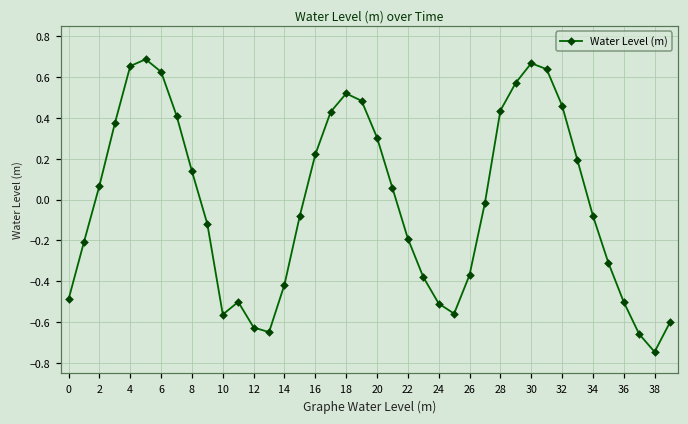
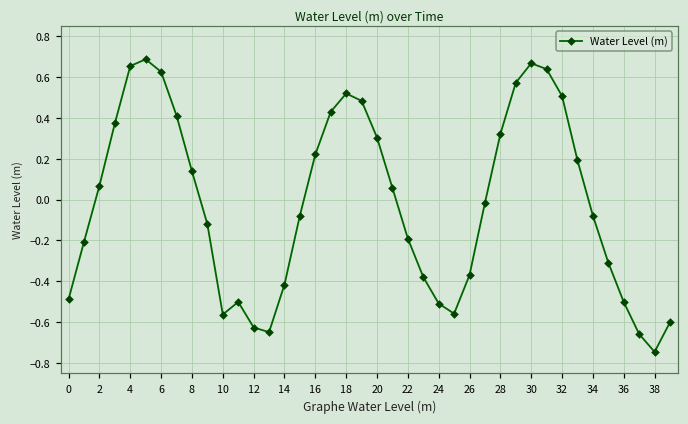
  {
    "0": -0.49,
    "2": 0.07,
    "4": 0.65,
    "6": 0.63,
    "8": 0.14,
    "10": -0.56,
    "12": -0.63,
    "14": -0.42,
    "16": 0.22,
    "18": 0.52,
    "20": 0.30,
    "22": -0.19,
    "24": -0.51,
    "26": -0.37,
-   "28": 0.44,
+   "28": 0.32,
    "30": 0.67,
-   "32": 0.46,
+   "32": 0.51,
    "34": -0.08,
    "36": -0.50,
    "38": -0.75
  }
